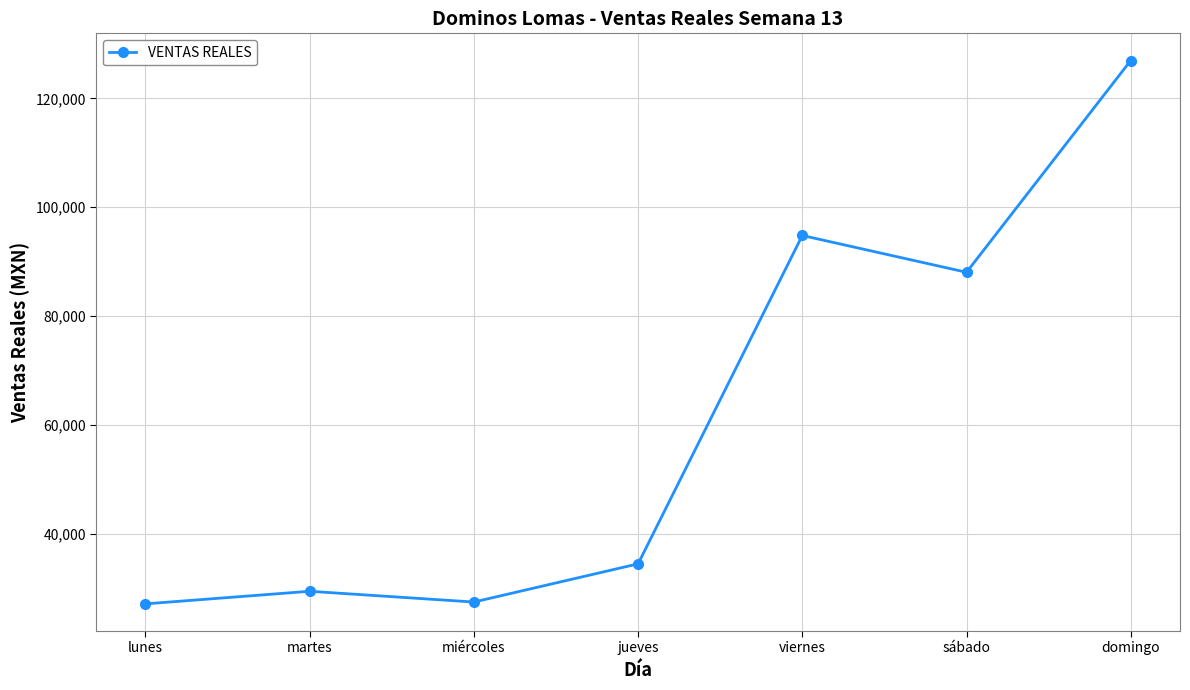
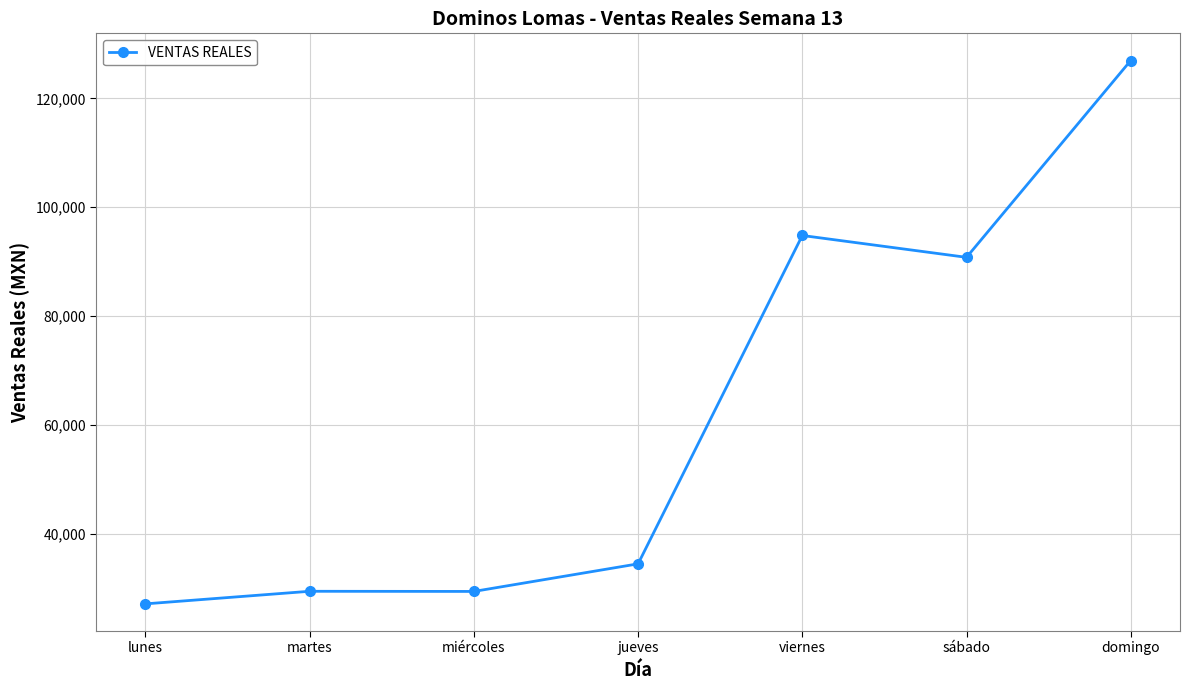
  {
    "lunes": "27,000",
    "martes": "29,000",
-   "miércoles": "27,000",
+   "miércoles": "29,000",
    "jueves": "35,000",
    "viernes": "95,000",
-   "sábado": "88,000",
+   "sábado": "91,000",
    "domingo": "127,000"
  }
